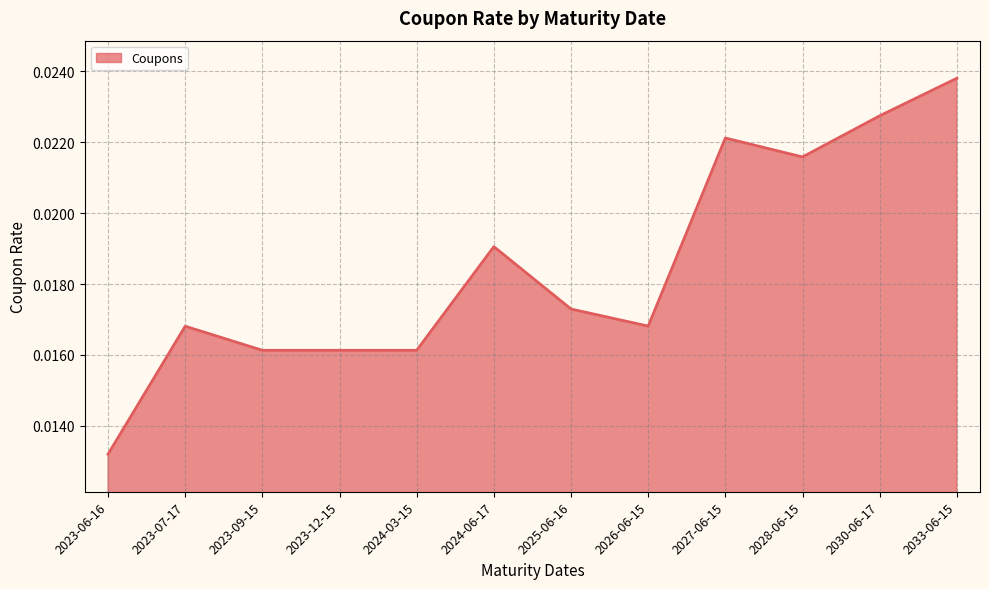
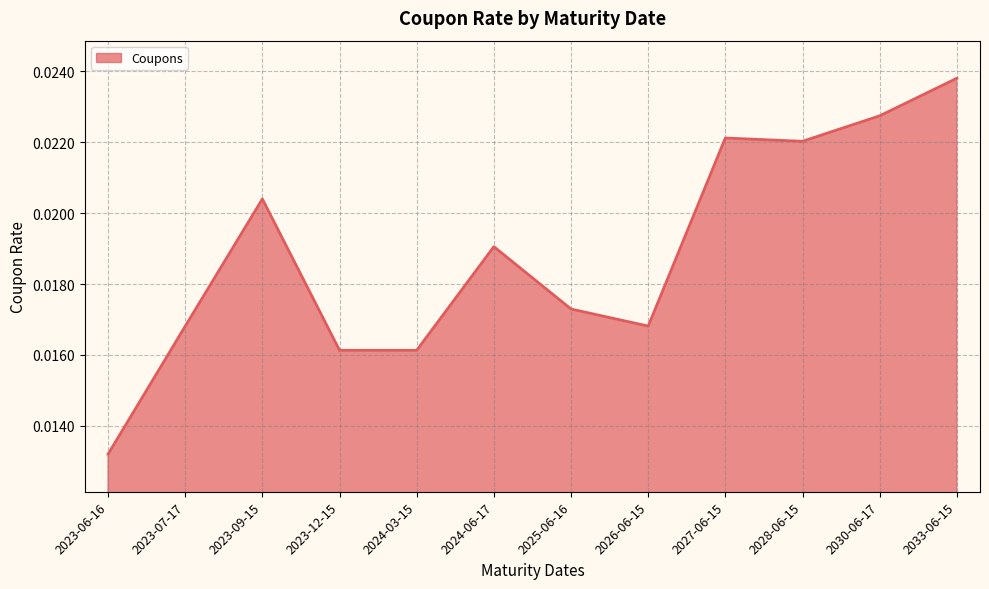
  {
    "2023-06-16": 0.0132,
    "2023-07-17": 0.0168,
-   "2023-09-15": 0.0161,
+   "2023-09-15": 0.0204,
    "2023-12-15": 0.0161,
    "2024-03-15": 0.0161,
    "2024-06-17": 0.0191,
    "2025-06-16": 0.0173,
    "2026-06-15": 0.0168,
    "2027-06-15": 0.0221,
-   "2028-06-15": 0.0216,
+   "2028-06-15": 0.0220,
    "2030-06-17": 0.0227,
    "2033-06-15": 0.0238
  }
